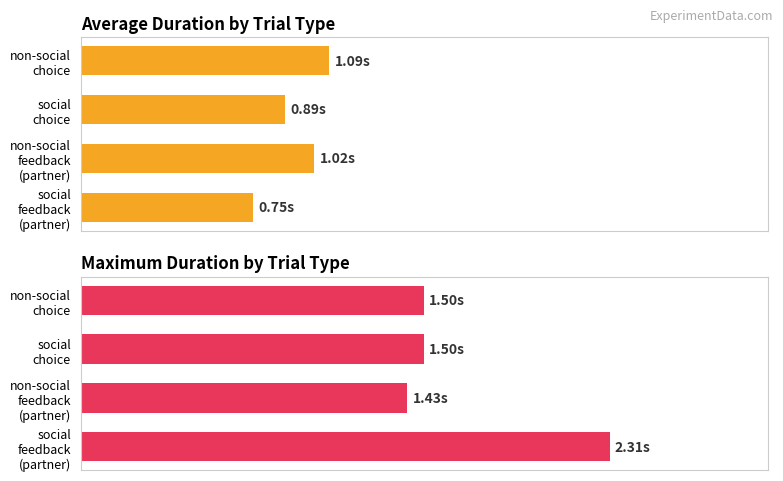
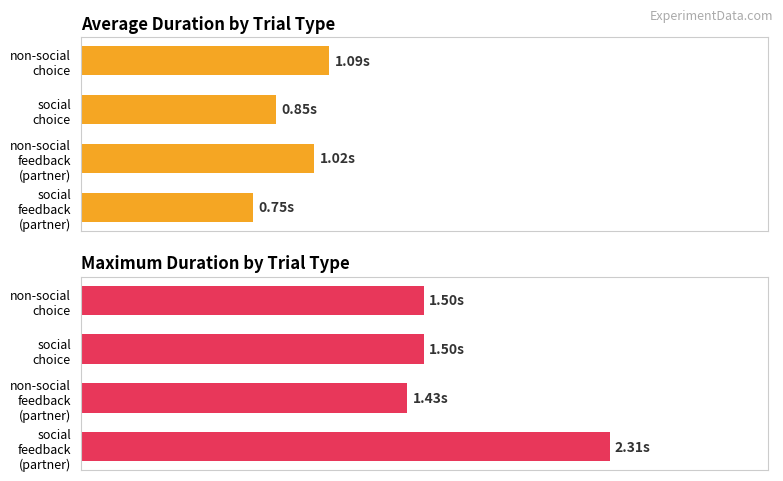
  {
    "Average Duration by Trial Type": {
-     "social choice": "0.89s"
+     "social choice": "0.85s"
    }
  }
